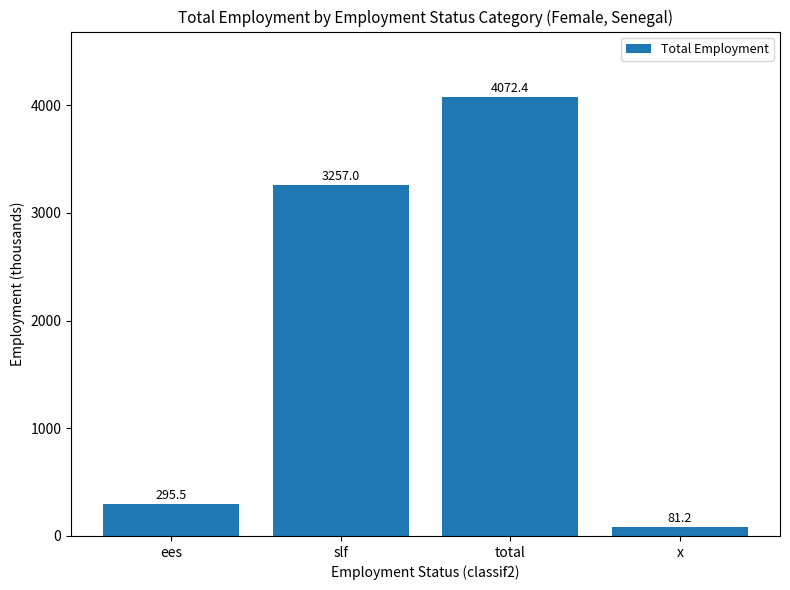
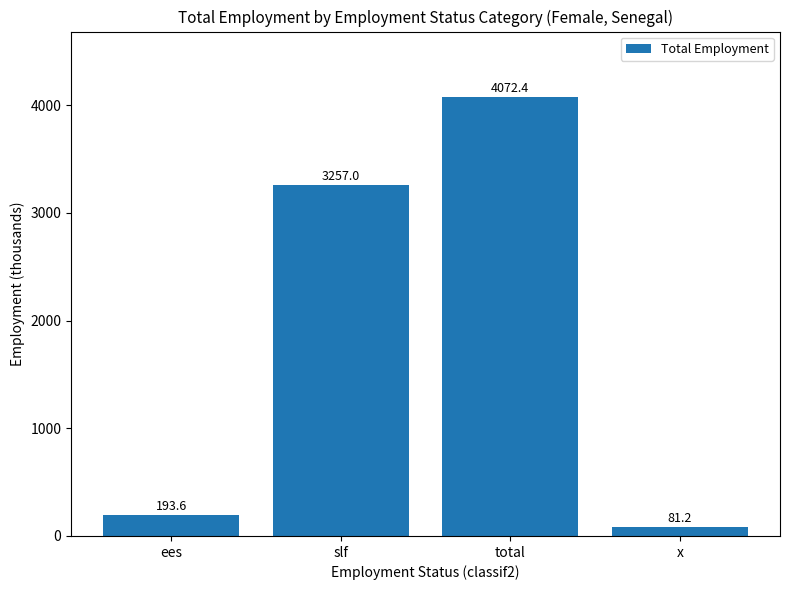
  {
-   "ees": 295.5,
+   "ees": 193.6,
    "slf": 3257.0,
    "total": 4072.4,
    "x": 81.2
  }
